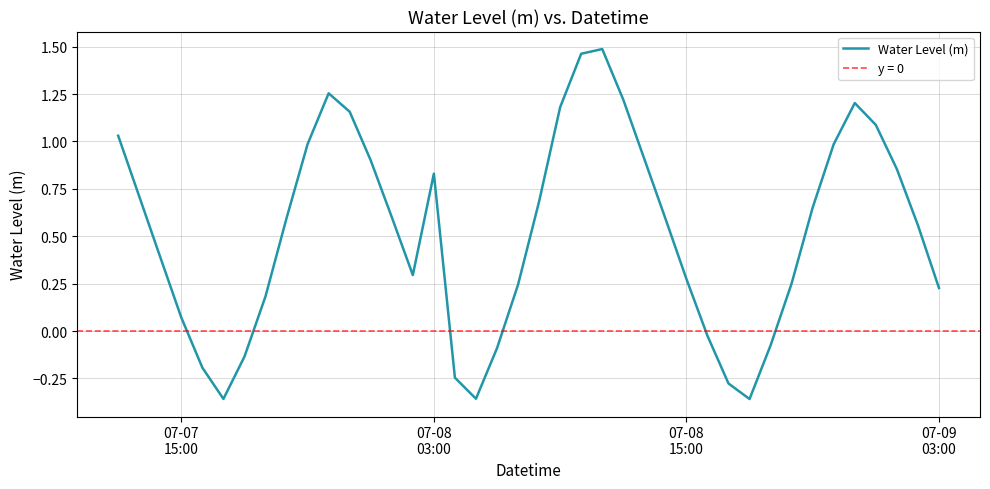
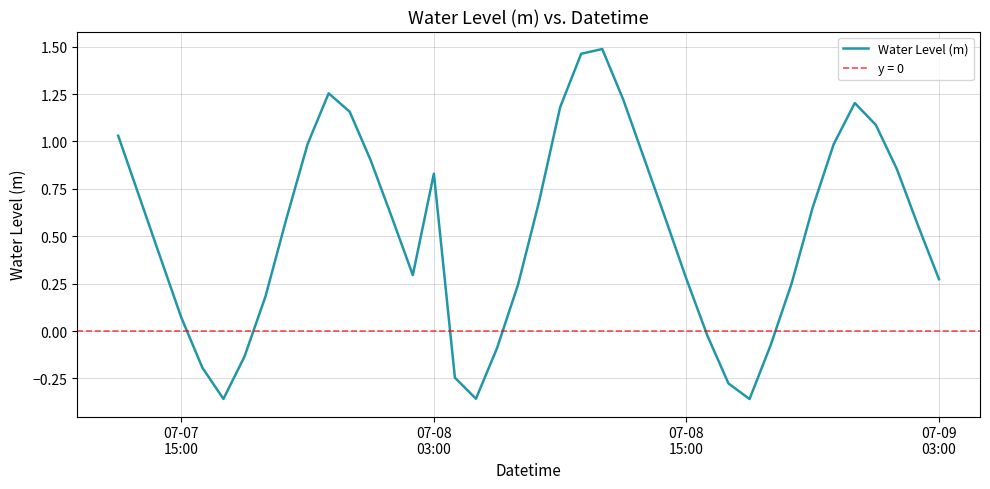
  {
    "07-07 15:00": 0.07,
    "07-08 03:00": 0.83,
    "07-08 15:00": 0.27,
-   "07-09 03:00": 0.23
+   "07-09 03:00": 0.27
  }
